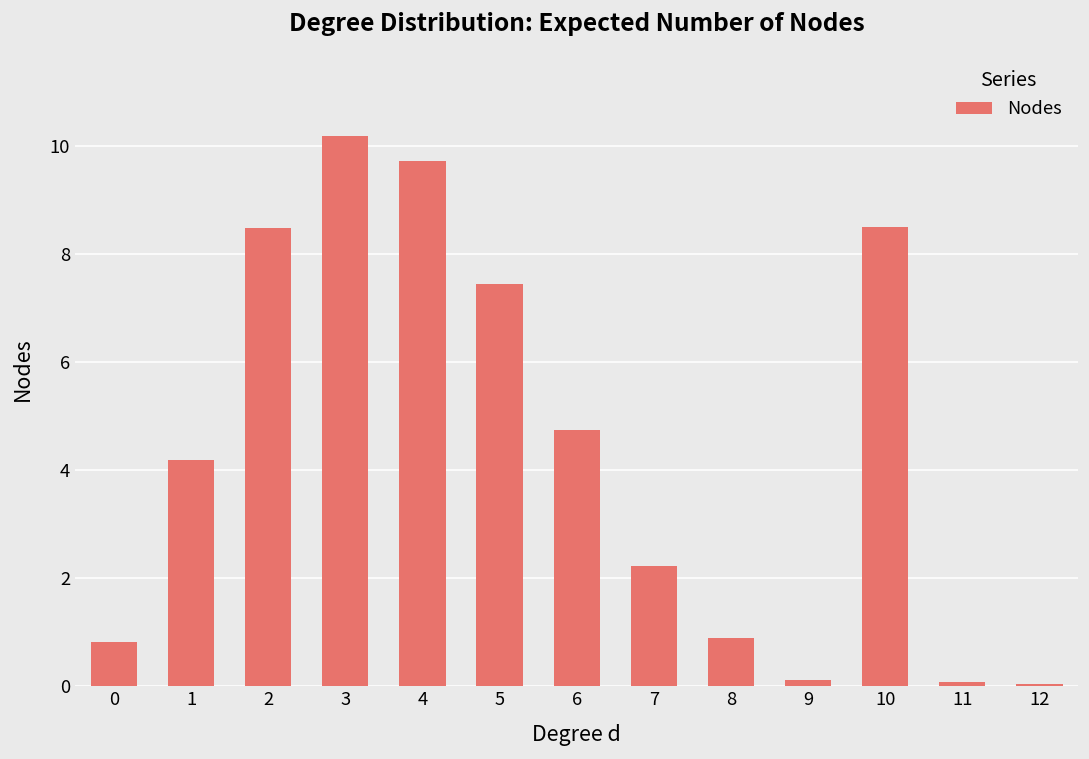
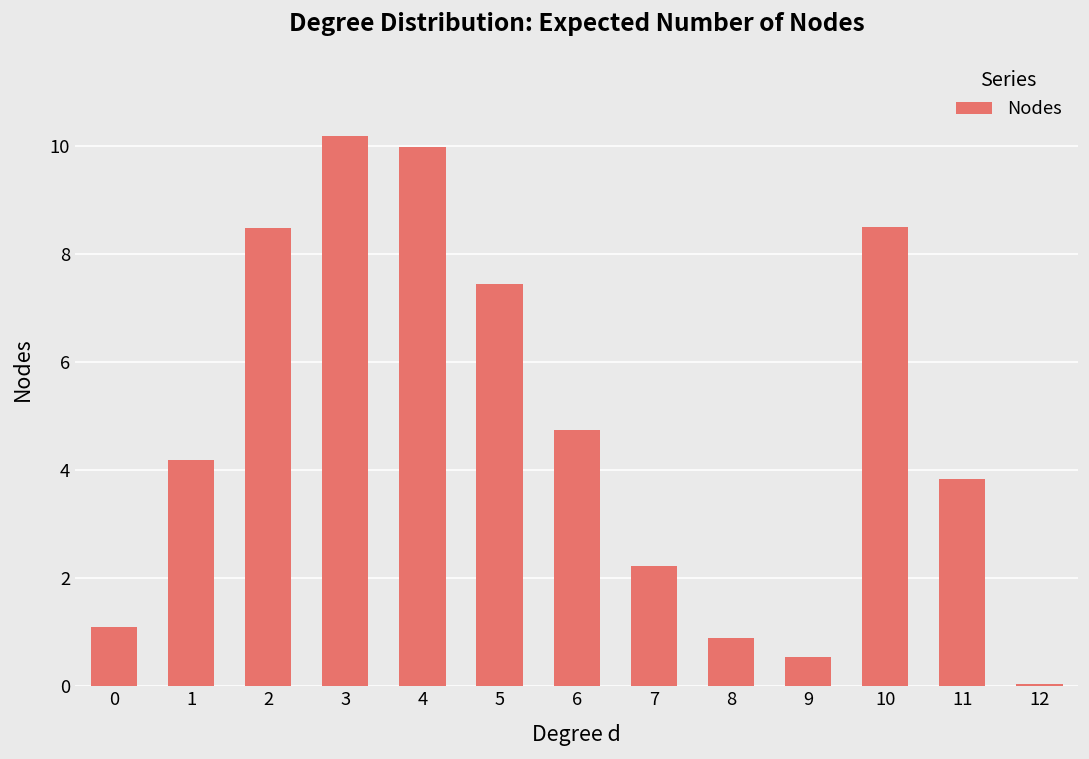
  {
-   "0": 0.8,
+   "0": 1.1,
    "1": 4.2,
    "2": 8.5,
    "3": 10.2,
-   "4": 9.7,
+   "4": 10.0,
    "5": 7.4,
    "6": 4.7,
    "7": 2.2,
    "8": 0.9,
-   "9": 0.1,
+   "9": 0.5,
    "10": 8.5,
-   "11": 0.1
+   "11": 3.8
  }
